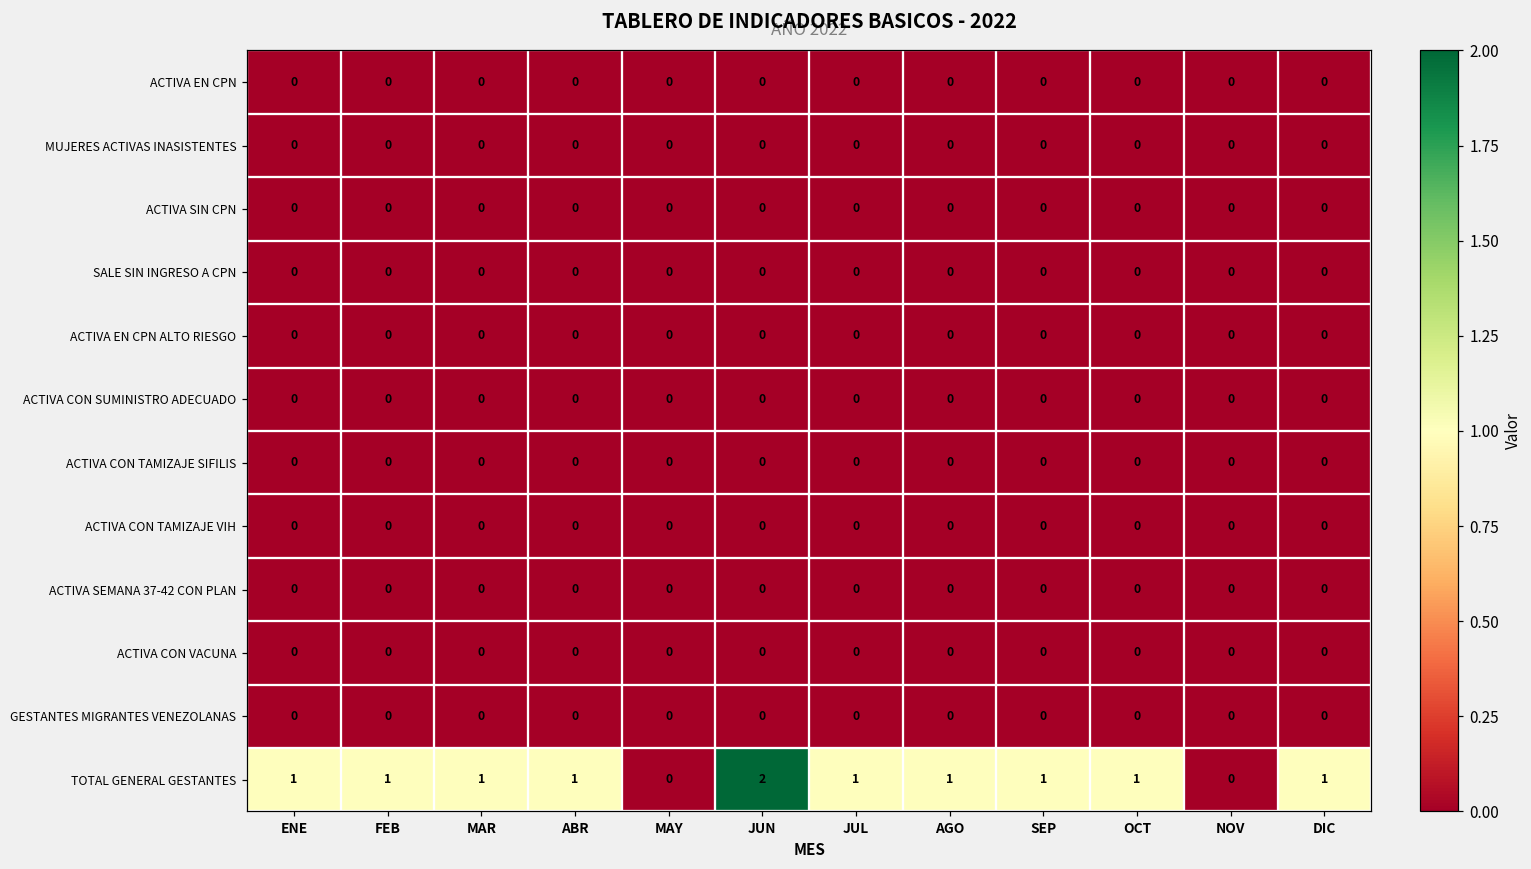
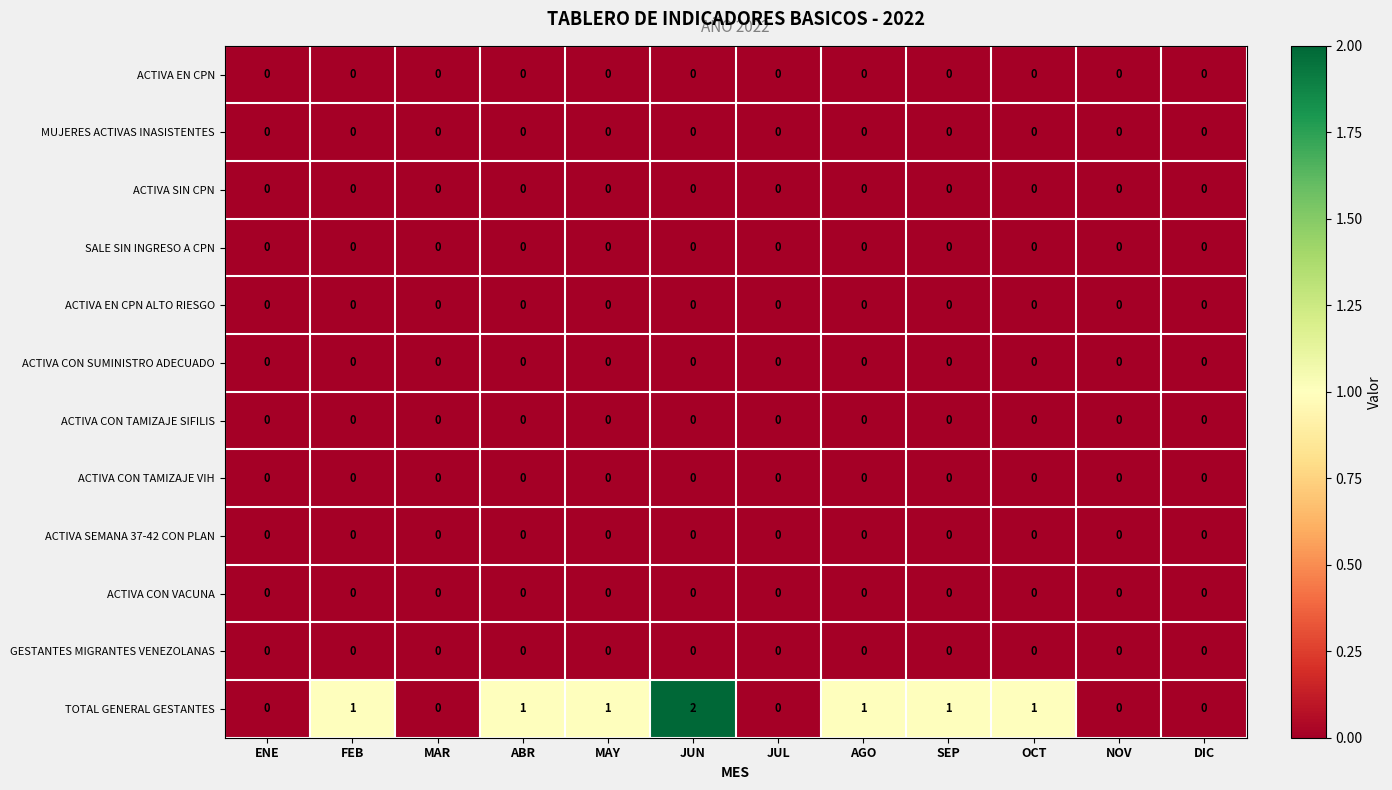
  {
    "ACTIVA EN CPN": {
      "ENE": 0,
      "FEB": 0,
      "MAR": 0,
      "ABR": 0,
      "MAY": 0,
      "JUN": 0,
      "JUL": 0,
      "AGO": 0,
      "SEP": 0,
      "OCT": 0,
      "NOV": 0,
      "DIC": 0
    },
    "MUJERES ACTIVAS INASISTENTES": {
      "ENE": 0,
      "FEB": 0,
      "MAR": 0,
      "ABR": 0,
      "MAY": 0,
      "JUN": 0,
      "JUL": 0,
      "AGO": 0,
      "SEP": 0,
      "OCT": 0,
      "NOV": 0,
      "DIC": 0
    },
    "ACTIVA SIN CPN": {
      "ENE": 0,
      "FEB": 0,
      "MAR": 0,
      "ABR": 0,
      "MAY": 0,
      "JUN": 0,
      "JUL": 0,
      "AGO": 0,
      "SEP": 0,
      "OCT": 0,
      "NOV": 0,
      "DIC": 0
    },
    "SALE SIN INGRESO A CPN": {
      "ENE": 0,
      "FEB": 0,
      "MAR": 0,
      "ABR": 0,
      "MAY": 0,
      "JUN": 0,
      "JUL": 0,
      "AGO": 0,
      "SEP": 0,
      "OCT": 0,
      "NOV": 0,
      "DIC": 0
    },
    "ACTIVA EN CPN ALTO RIESGO": {
      "ENE": 0,
      "FEB": 0,
      "MAR": 0,
      "ABR": 0,
      "MAY": 0,
      "JUN": 0,
      "JUL": 0,
      "AGO": 0,
      "SEP": 0,
      "OCT": 0,
      "NOV": 0,
      "DIC": 0
    },
    "ACTIVA CON SUMINISTRO ADECUADO": {
      "ENE": 0,
      "FEB": 0,
      "MAR": 0,
      "ABR": 0,
      "MAY": 0,
      "JUN": 0,
      "JUL": 0,
      "AGO": 0,
      "SEP": 0,
      "OCT": 0,
      "NOV": 0,
      "DIC": 0
    },
    "ACTIVA CON TAMIZAJE SIFILIS": {
      "ENE": 0,
      "FEB": 0,
      "MAR": 0,
      "ABR": 0,
      "MAY": 0,
      "JUN": 0,
      "JUL": 0,
      "AGO": 0,
      "SEP": 0,
      "OCT": 0,
      "NOV": 0,
      "DIC": 0
    },
    "ACTIVA CON TAMIZAJE VIH": {
      "ENE": 0,
      "FEB": 0,
      "MAR": 0,
      "ABR": 0,
      "MAY": 0,
      "JUN": 0,
      "JUL": 0,
      "AGO": 0,
      "SEP": 0,
      "OCT": 0,
      "NOV": 0,
      "DIC": 0
    },
    "ACTIVA SEMANA 37-42 CON PLAN": {
      "ENE": 0,
      "FEB": 0,
      "MAR": 0,
      "ABR": 0,
      "MAY": 0,
      "JUN": 0,
      "JUL": 0,
      "AGO": 0,
      "SEP": 0,
      "OCT": 0,
      "NOV": 0,
      "DIC": 0
    },
    "ACTIVA CON VACUNA": {
      "ENE": 0,
      "FEB": 0,
      "MAR": 0,
      "ABR": 0,
      "MAY": 0,
      "JUN": 0,
      "JUL": 0,
      "AGO": 0,
      "SEP": 0,
      "OCT": 0,
      "NOV": 0,
      "DIC": 0
    },
    "GESTANTES MIGRANTES VENEZOLANAS": {
      "ENE": 0,
      "FEB": 0,
      "MAR": 0,
      "ABR": 0,
      "MAY": 0,
      "JUN": 0,
      "JUL": 0,
      "AGO": 0,
      "SEP": 0,
      "OCT": 0,
      "NOV": 0,
      "DIC": 0
    },
    "TOTAL GENERAL GESTANTES": {
-     "ENE": 1,
+     "ENE": 0,
      "FEB": 1,
-     "MAR": 1,
+     "MAR": 0,
      "ABR": 1,
-     "MAY": 0,
+     "MAY": 1,
      "JUN": 2,
-     "JUL": 1,
+     "JUL": 0,
      "AGO": 1,
      "SEP": 1,
      "OCT": 1,
      "NOV": 0,
-     "DIC": 1
+     "DIC": 0
    }
  }
